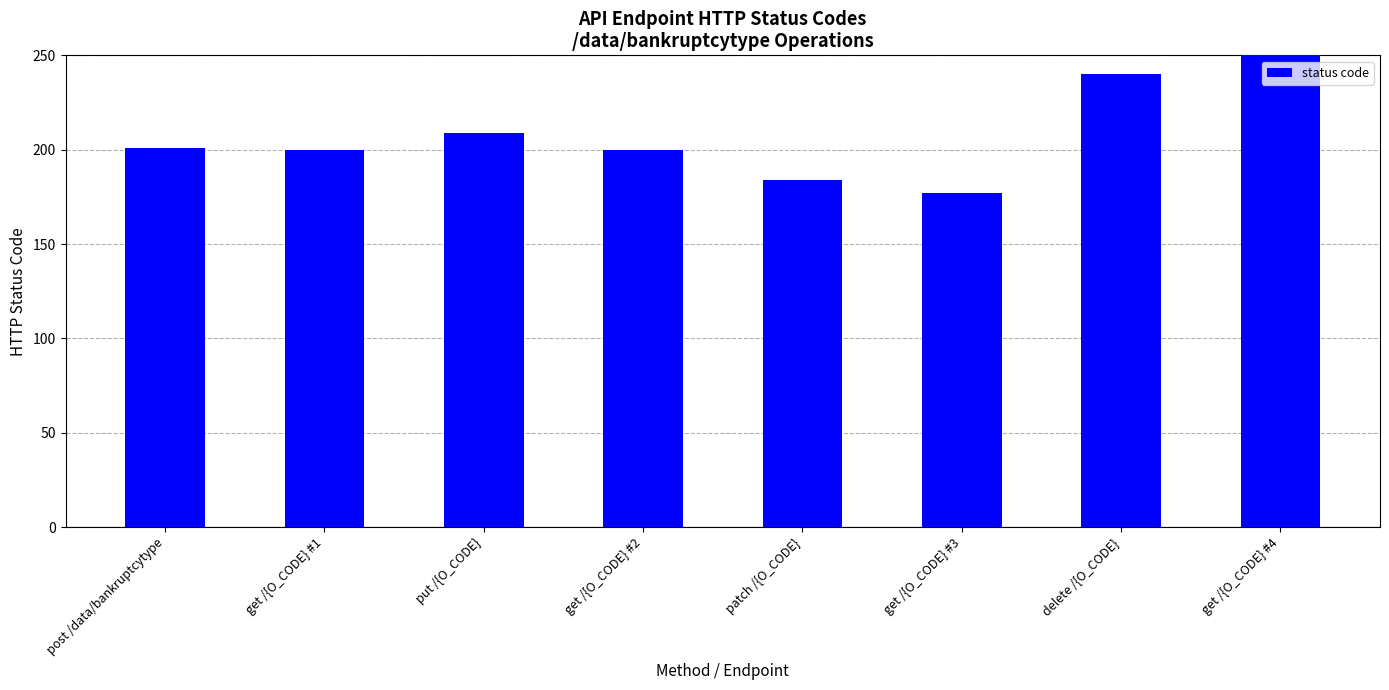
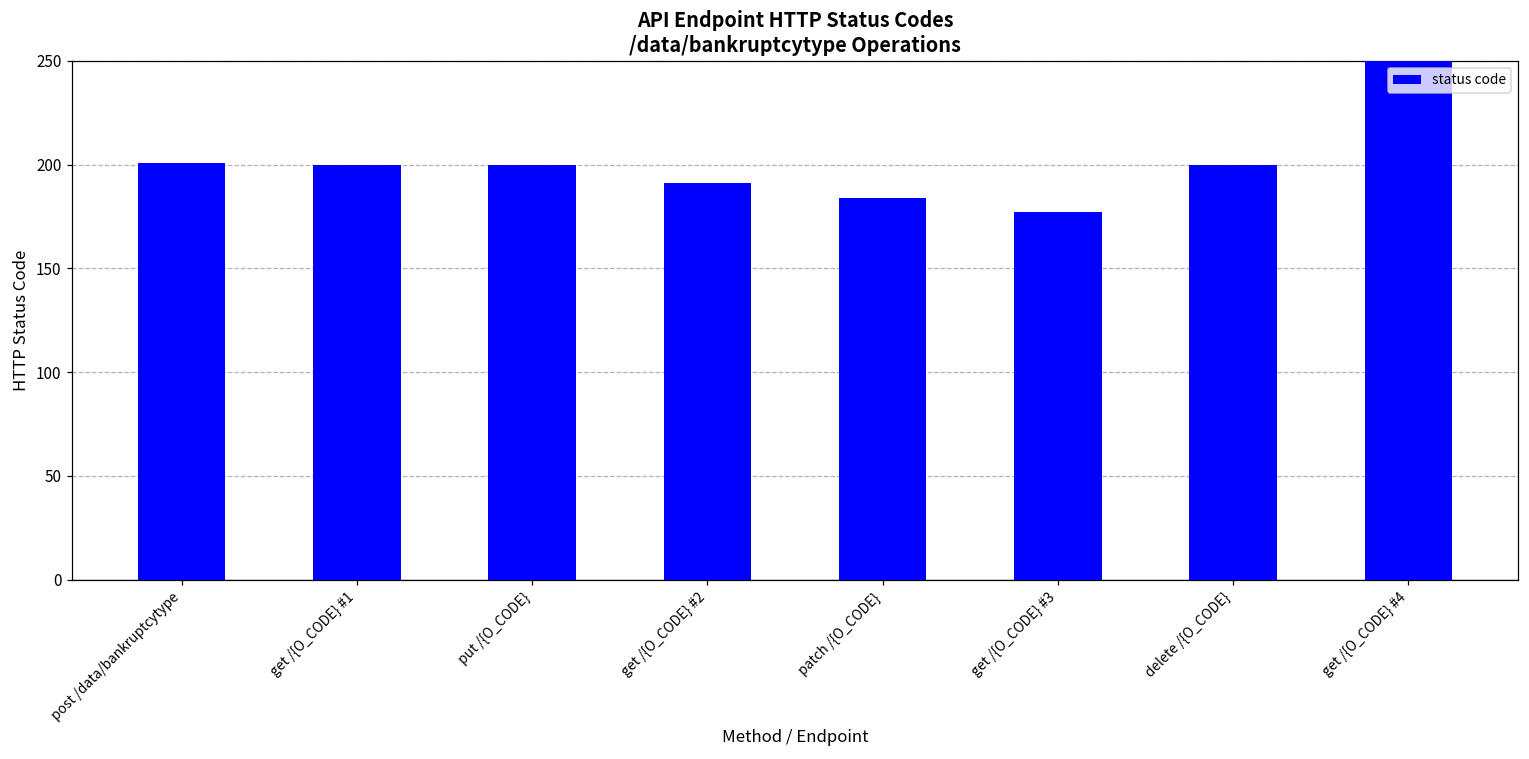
  {
    "post /data/bankruptcytype": 201,
    "get /{O_CODE} #1": 200,
-   "put /{O_CODE}": 209,
-   "get /{O_CODE} #2": 200,
+   "put /{O_CODE}": 200,
+   "get /{O_CODE} #2": 191,
    "patch /{O_CODE}": 184,
    "get /{O_CODE} #3": 177,
-   "delete /{O_CODE}": 240
+   "delete /{O_CODE}": 200
  }
